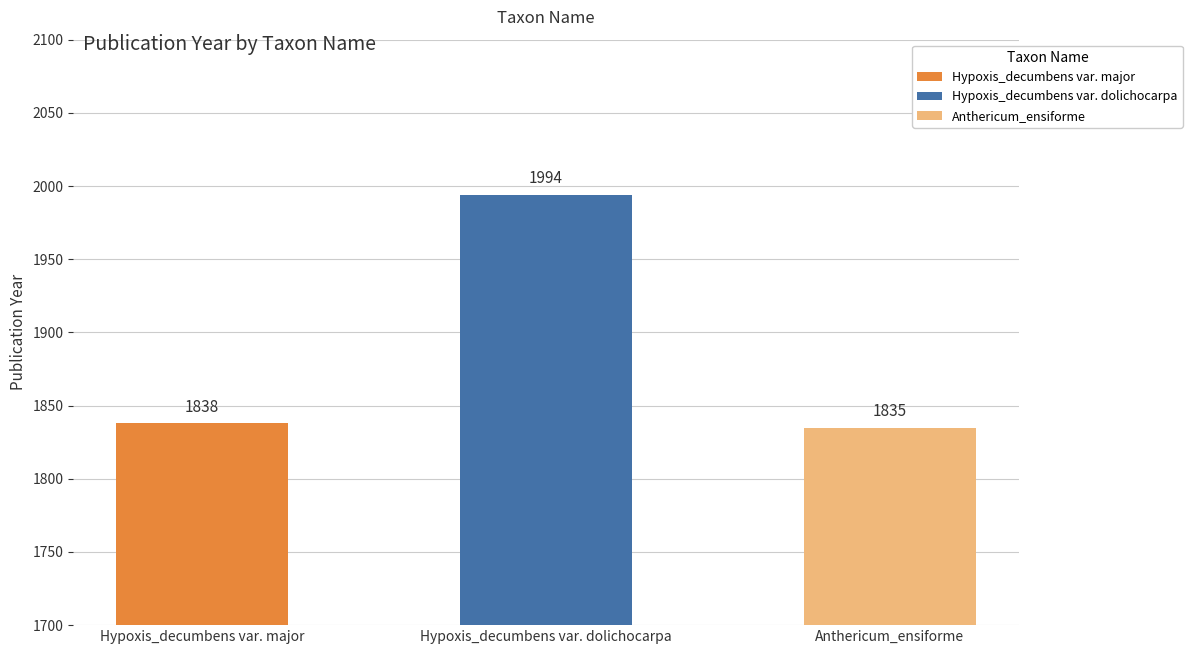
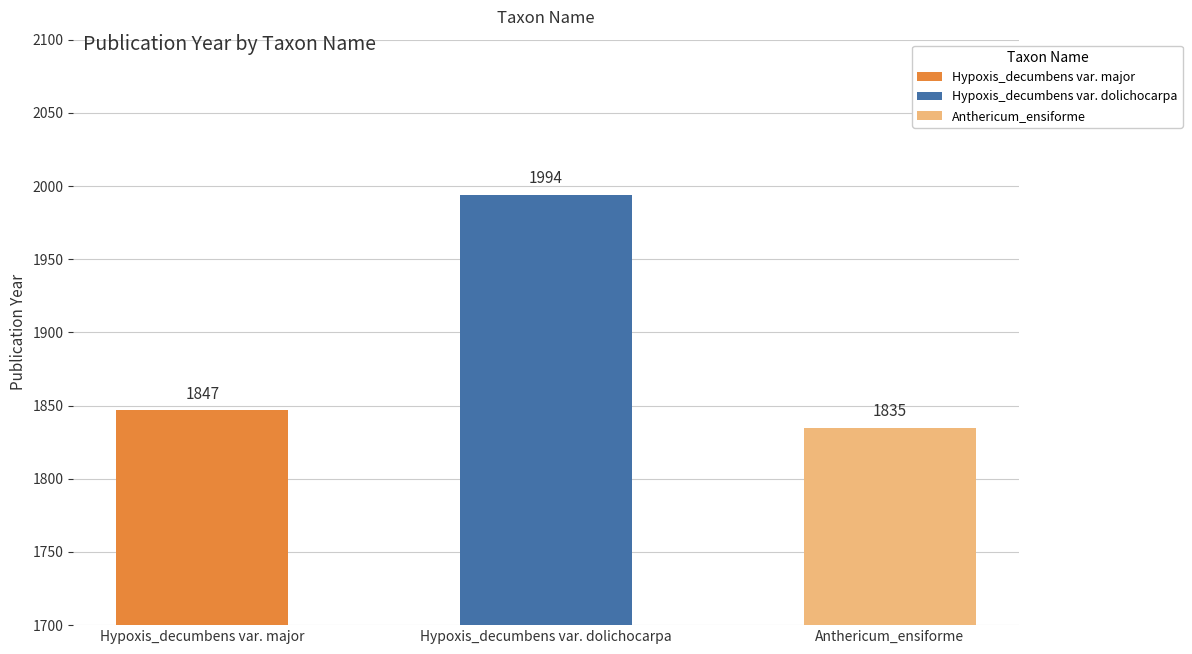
  {
-   "Hypoxis_decumbens var. major": 1838,
+   "Hypoxis_decumbens var. major": 1847,
    "Hypoxis_decumbens var. dolichocarpa": 1994,
    "Anthericum_ensiforme": 1835
  }
